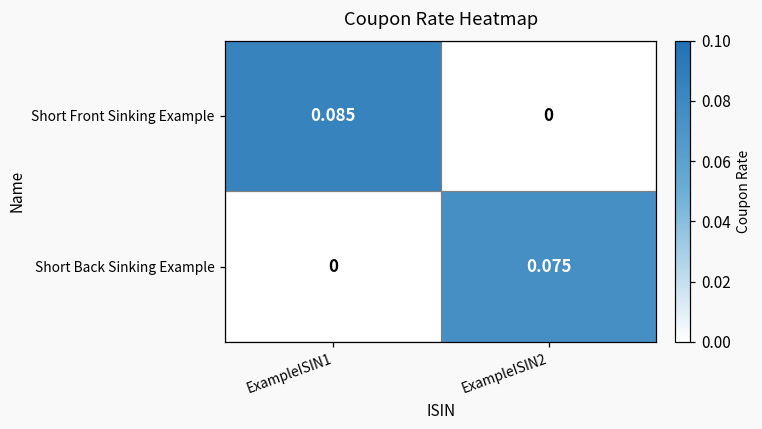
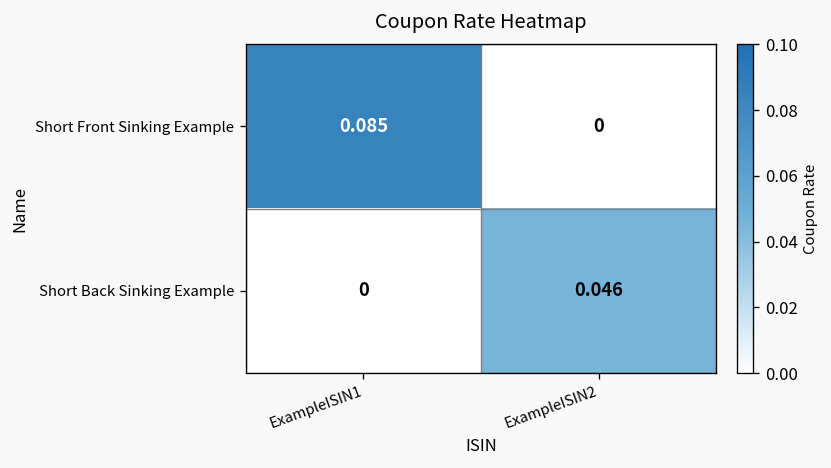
  {
    "Short Front Sinking Example": {
      "ExampleISIN1": 0.085,
      "ExampleISIN2": 0
    },
    "Short Back Sinking Example": {
      "ExampleISIN1": 0,
-     "ExampleISIN2": 0.075
+     "ExampleISIN2": 0.046
    }
  }
